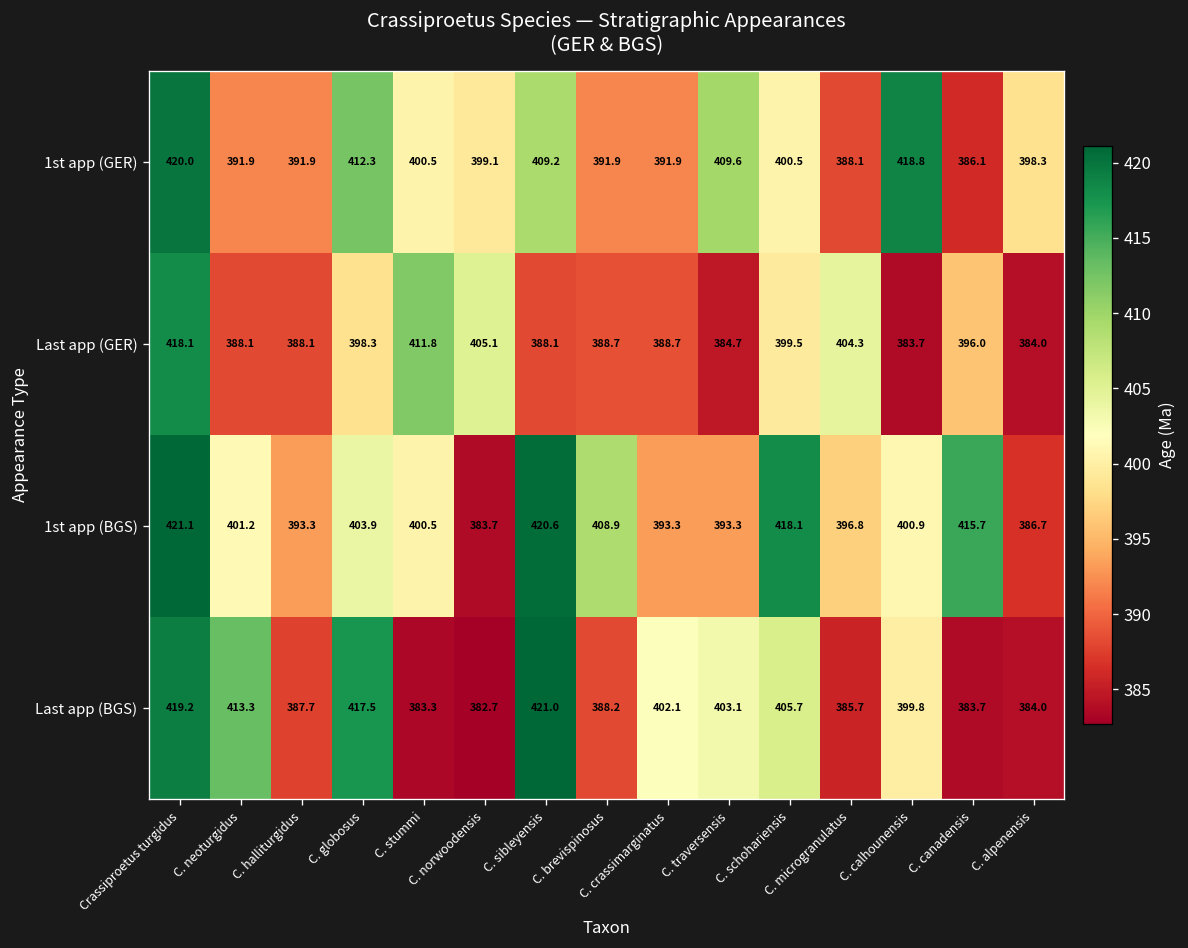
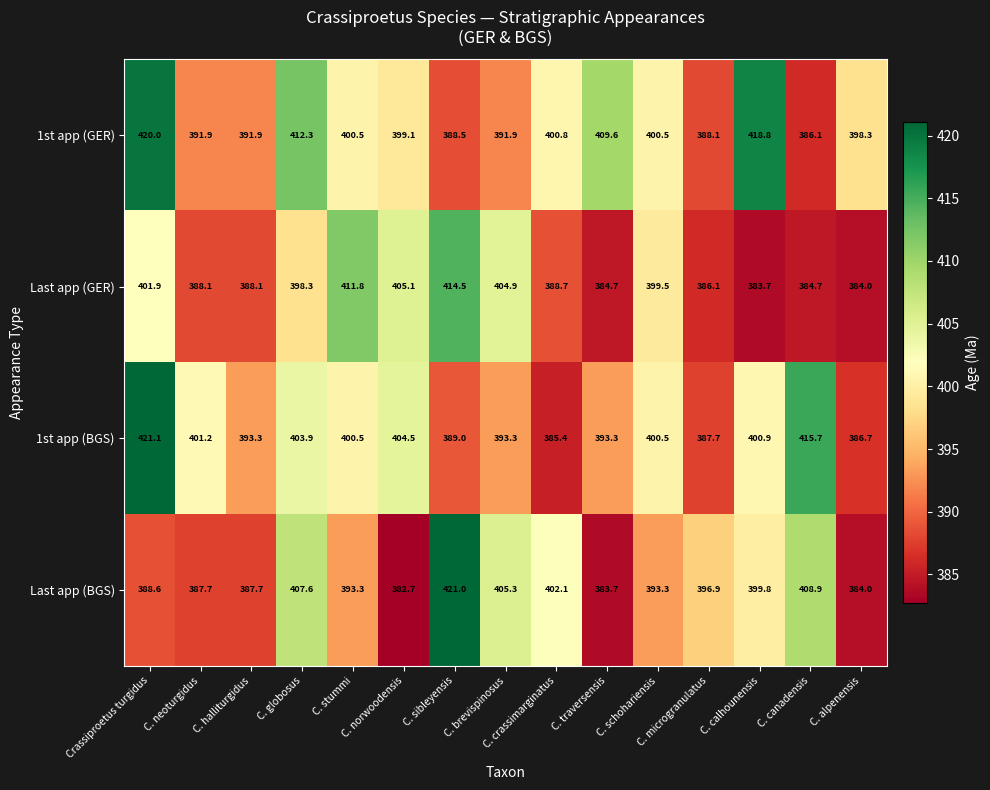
  {
    "1st app (GER)": {
      "Crassiproetus turgidus": 420.0,
      "C. neoturgidus": 391.9,
      "C. halliturgidus": 391.9,
      "C. globosus": 412.3,
      "C. stummi": 400.5,
      "C. norwoodensis": 399.1,
-     "C. sibleyensis": 409.2,
+     "C. sibleyensis": 388.5,
      "C. brevispinosus": 391.9,
-     "C. crassimarginatus": 391.9,
+     "C. crassimarginatus": 400.8,
      "C. traversensis": 409.6,
      "C. schohariensis": 400.5,
      "C. microgranulatus": 388.1,
      "C. calhounensis": 418.8,
      "C. canadensis": 386.1,
      "C. alpenensis": 398.3
    },
    "Last app (GER)": {
-     "Crassiproetus turgidus": 418.1,
+     "Crassiproetus turgidus": 401.9,
      "C. neoturgidus": 388.1,
      "C. halliturgidus": 388.1,
      "C. globosus": 398.3,
      "C. stummi": 411.8,
      "C. norwoodensis": 405.1,
-     "C. sibleyensis": 388.1,
-     "C. brevispinosus": 388.7,
+     "C. sibleyensis": 414.5,
+     "C. brevispinosus": 404.9,
      "C. crassimarginatus": 388.7,
      "C. traversensis": 384.7,
      "C. schohariensis": 399.5,
-     "C. microgranulatus": 404.3,
+     "C. microgranulatus": 386.1,
      "C. calhounensis": 383.7,
-     "C. canadensis": 396.0,
+     "C. canadensis": 384.7,
      "C. alpenensis": 384.0
    },
    "1st app (BGS)": {
      "Crassiproetus turgidus": 421.1,
      "C. neoturgidus": 401.2,
      "C. halliturgidus": 393.3,
      "C. globosus": 403.9,
      "C. stummi": 400.5,
-     "C. norwoodensis": 383.7,
-     "C. sibleyensis": 420.6,
-     "C. brevispinosus": 408.9,
-     "C. crassimarginatus": 393.3,
+     "C. norwoodensis": 404.5,
+     "C. sibleyensis": 389.0,
+     "C. brevispinosus": 393.3,
+     "C. crassimarginatus": 385.4,
      "C. traversensis": 393.3,
-     "C. schohariensis": 418.1,
-     "C. microgranulatus": 396.8,
+     "C. schohariensis": 400.5,
+     "C. microgranulatus": 387.7,
      "C. calhounensis": 400.9,
      "C. canadensis": 415.7,
      "C. alpenensis": 386.7
    },
    "Last app (BGS)": {
-     "Crassiproetus turgidus": 419.2,
-     "C. neoturgidus": 413.3,
+     "Crassiproetus turgidus": 388.6,
+     "C. neoturgidus": 387.7,
      "C. halliturgidus": 387.7,
-     "C. globosus": 417.5,
-     "C. stummi": 383.3,
+     "C. globosus": 407.6,
+     "C. stummi": 393.3,
      "C. norwoodensis": 382.7,
      "C. sibleyensis": 421.0,
-     "C. brevispinosus": 388.2,
+     "C. brevispinosus": 405.3,
      "C. crassimarginatus": 402.1,
-     "C. traversensis": 403.1,
-     "C. schohariensis": 405.7,
-     "C. microgranulatus": 385.7,
+     "C. traversensis": 383.7,
+     "C. schohariensis": 393.3,
+     "C. microgranulatus": 396.9,
      "C. calhounensis": 399.8,
-     "C. canadensis": 383.7,
+     "C. canadensis": 408.9,
      "C. alpenensis": 384.0
    }
  }
